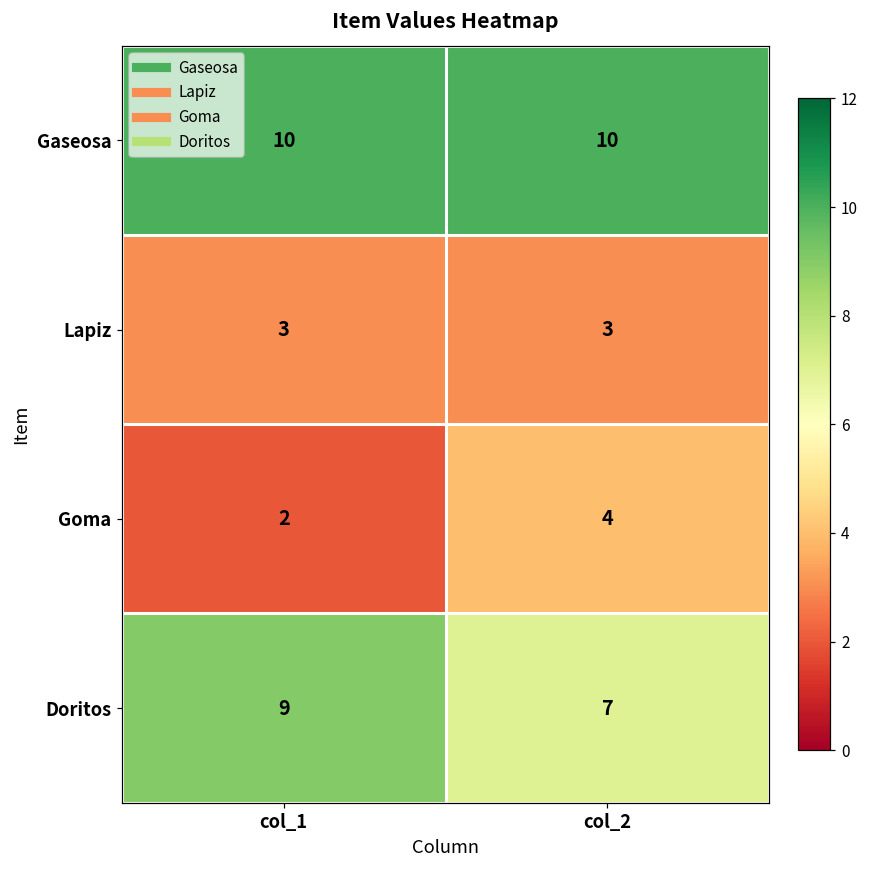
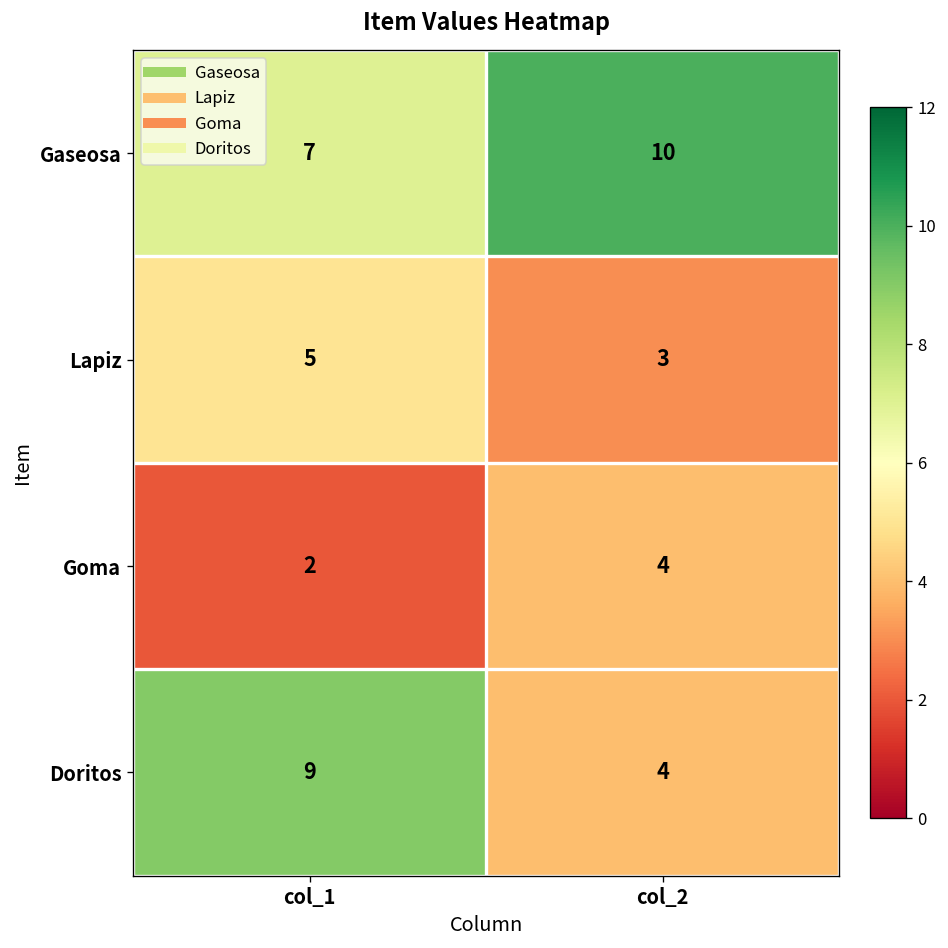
  {
    "Gaseosa": {
-     "col_1": 10,
+     "col_1": 7,
      "col_2": 10
    },
    "Lapiz": {
-     "col_1": 3,
+     "col_1": 5,
      "col_2": 3
    },
    "Goma": {
      "col_1": 2,
      "col_2": 4
    },
    "Doritos": {
      "col_1": 9,
-     "col_2": 7
+     "col_2": 4
    }
  }
